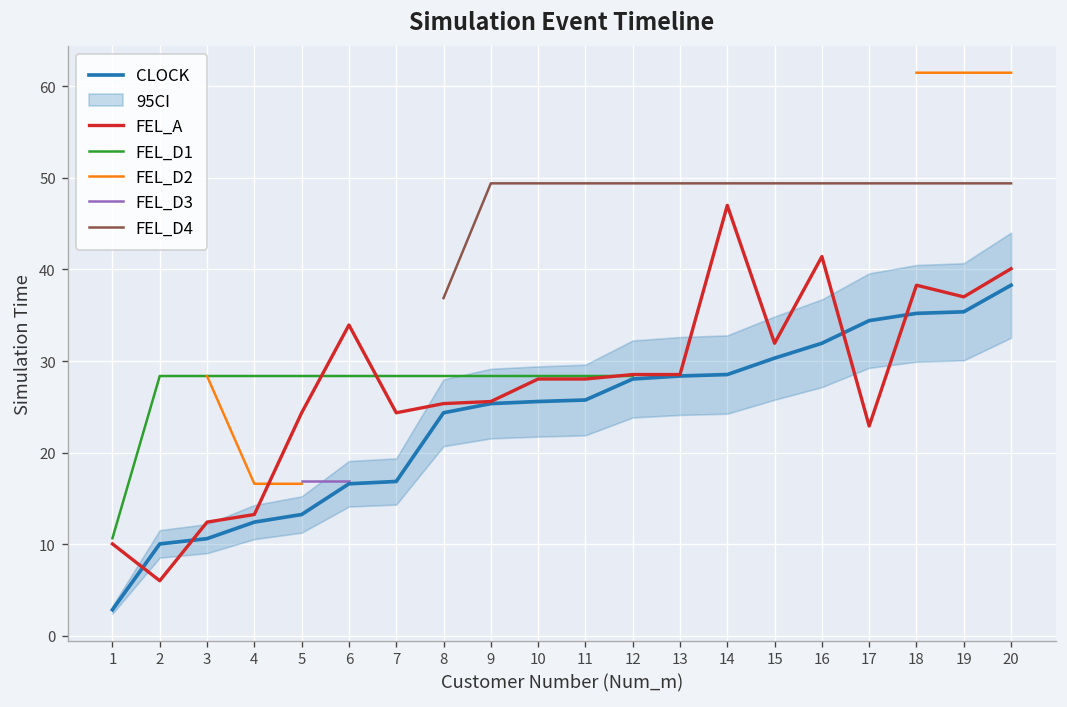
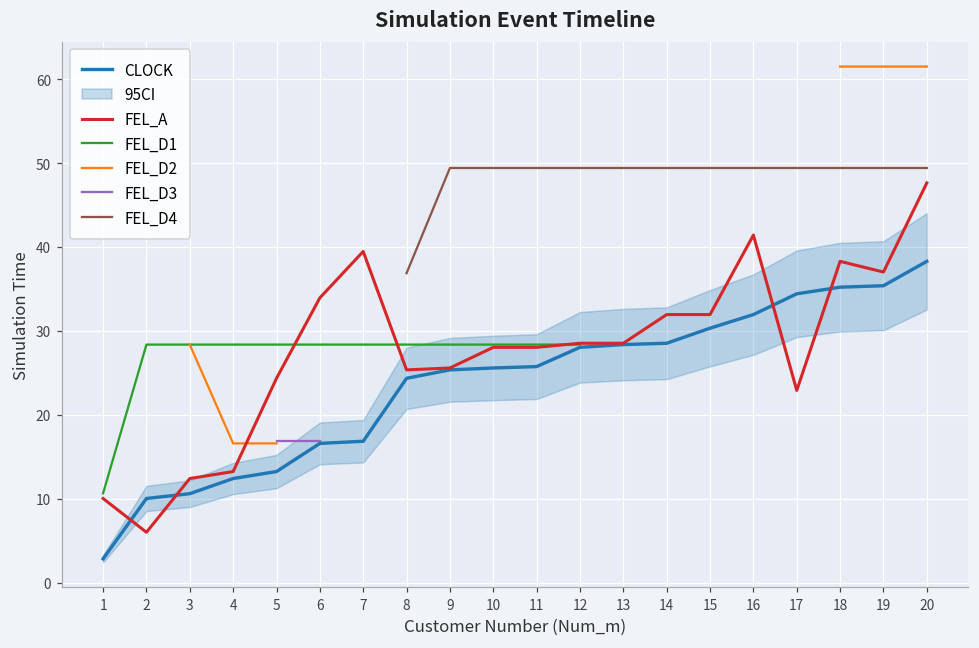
  {
    "FEL_A": {
      "1": 10,
      "2": 6,
      "4": 13,
      "5": 24,
      "6": 34,
-     "7": 24,
+     "7": 39,
      "8": 25,
-     "14": 47,
+     "14": 32,
      "15": 32,
      "16": 41,
      "17": 23,
      "18": 38,
      "19": 37,
-     "20": 40
+     "20": 48
    },
    "FEL_D1": {
      "1": 11,
      "2": 28,
      "4": 28,
      "5": 28,
      "6": 28,
      "7": 28,
      "8": 28,
      "9": 28
    },
    "FEL_D2": {
      "4": 17,
      "18": 61,
      "19": 61,
      "20": 61
    },
    "FEL_D3": {
      "14": 30,
      "16": 34
    },
    "FEL_D4": {
      "8": 37,
      "9": 49,
      "10": 49,
      "11": 49,
      "12": 49,
      "13": 49,
      "14": 49,
      "15": 49,
      "16": 49,
      "17": 49,
      "18": 49,
      "19": 49
    }
  }
